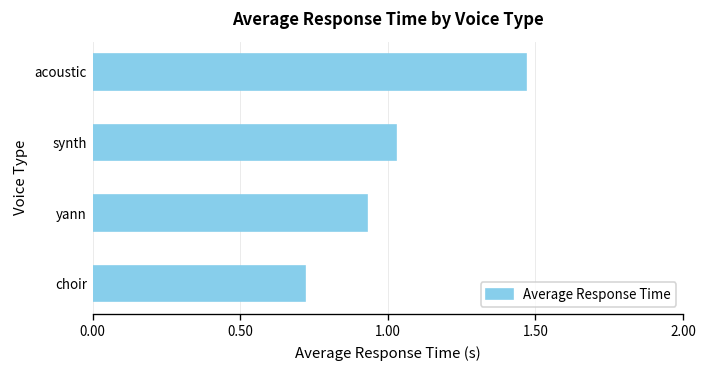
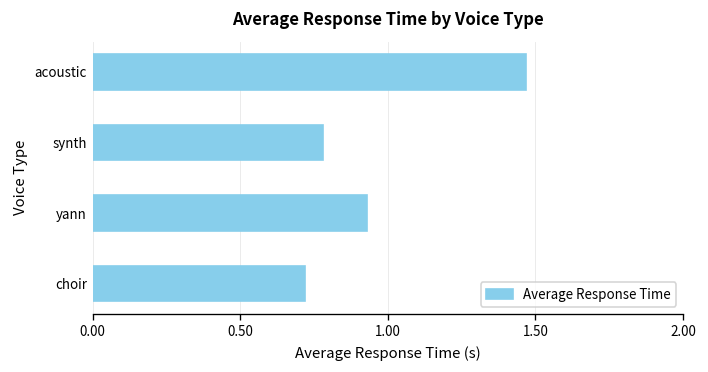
  {
    "acoustic": 1.47,
-   "synth": 1.03,
+   "synth": 0.78,
    "yann": 0.93,
    "choir": 0.72
  }
